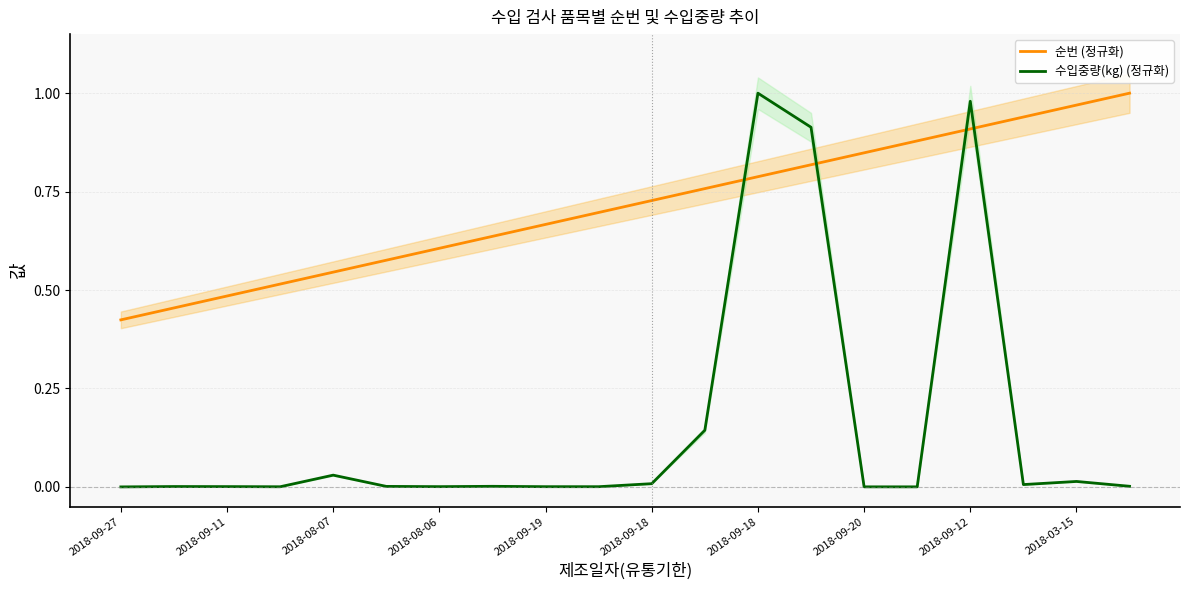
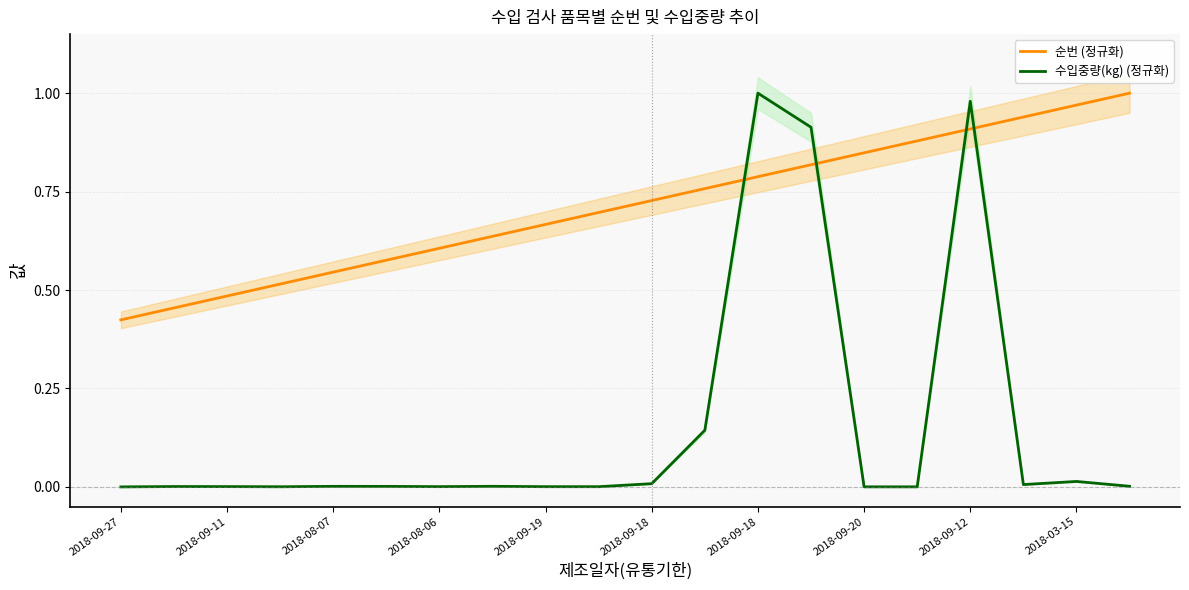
  {
    "수입중량(kg) (정규화)": {
-     "2018-08-07": 0.03,
+     "2018-08-07": 0.00,
      "2018-09-12": 0.98
    }
  }
